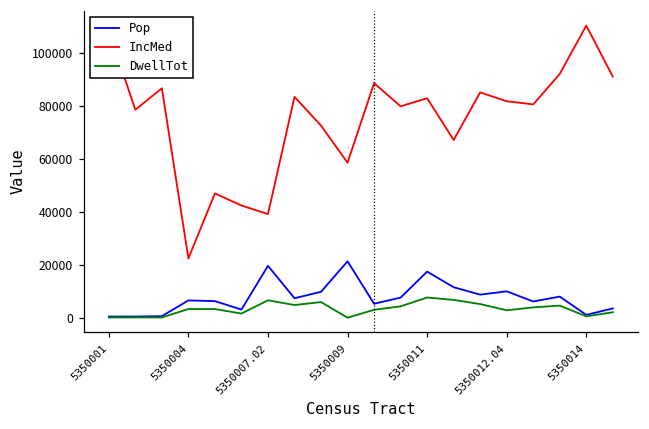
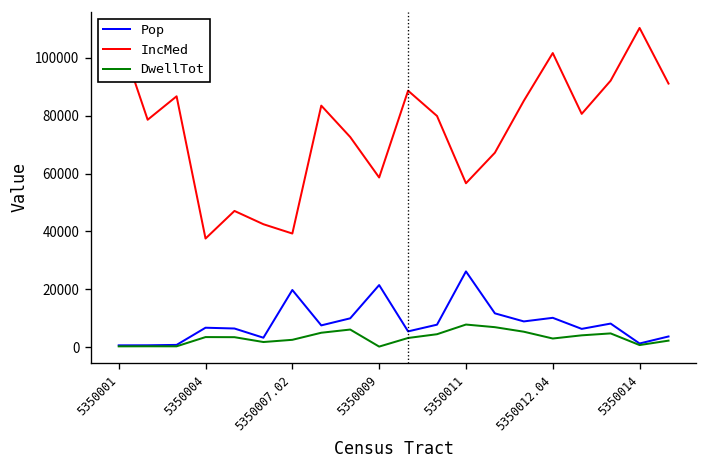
  {
    "Pop": {
      "5350004": 7000,
      "5350007.02": 20000,
      "5350009": 21000,
-     "5350011": 18000,
+     "5350011": 26000,
      "5350012.04": 10000
    },
    "IncMed": {
-     "5350004": 23000,
+     "5350004": 38000,
      "5350007.02": 39000,
      "5350009": 59000,
-     "5350011": 83000,
-     "5350012.04": 82000,
+     "5350011": 57000,
+     "5350012.04": 102000,
      "5350014": 110000
    },
    "DwellTot": {
      "5350004": 3000,
-     "5350007.02": 7000,
+     "5350007.02": 3000,
      "5350009": 0,
      "5350011": 8000,
      "5350012.04": 3000
    }
  }
